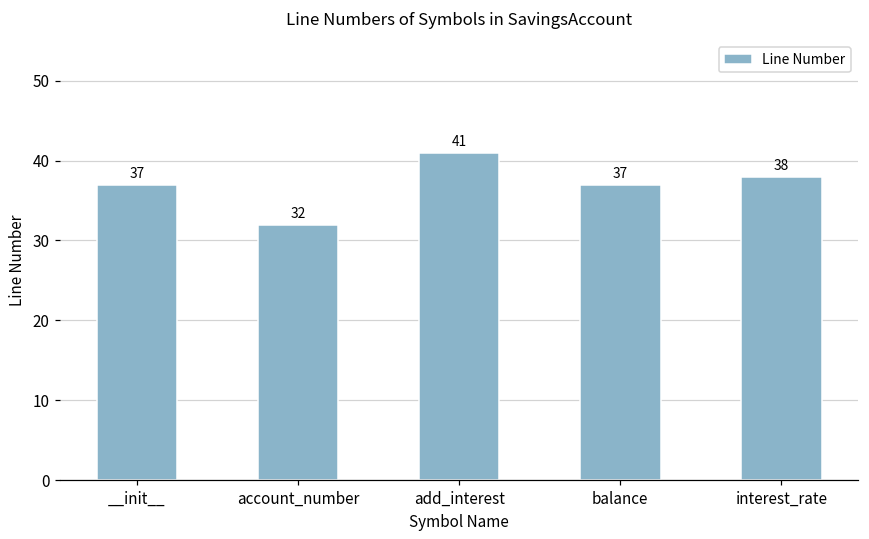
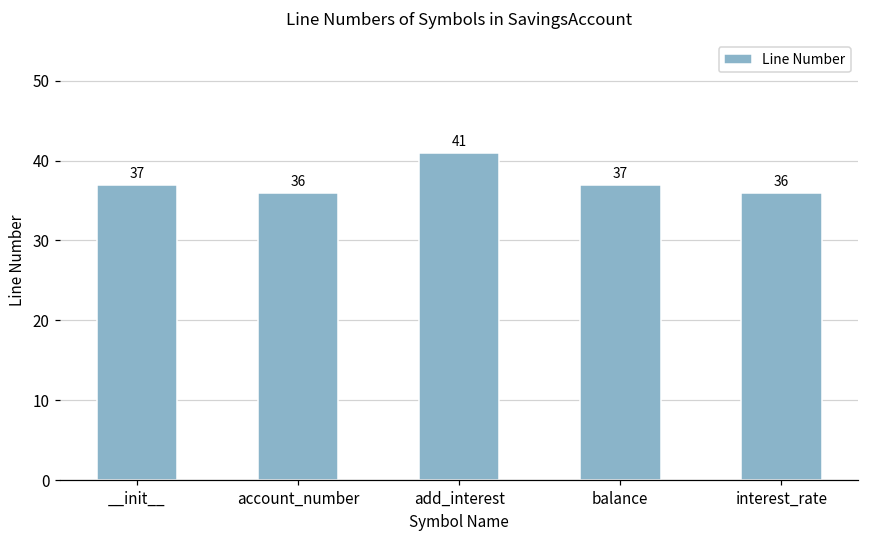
  {
    "__init__": 37,
-   "account_number": 32,
+   "account_number": 36,
    "add_interest": 41,
    "balance": 37,
-   "interest_rate": 38
+   "interest_rate": 36
  }
